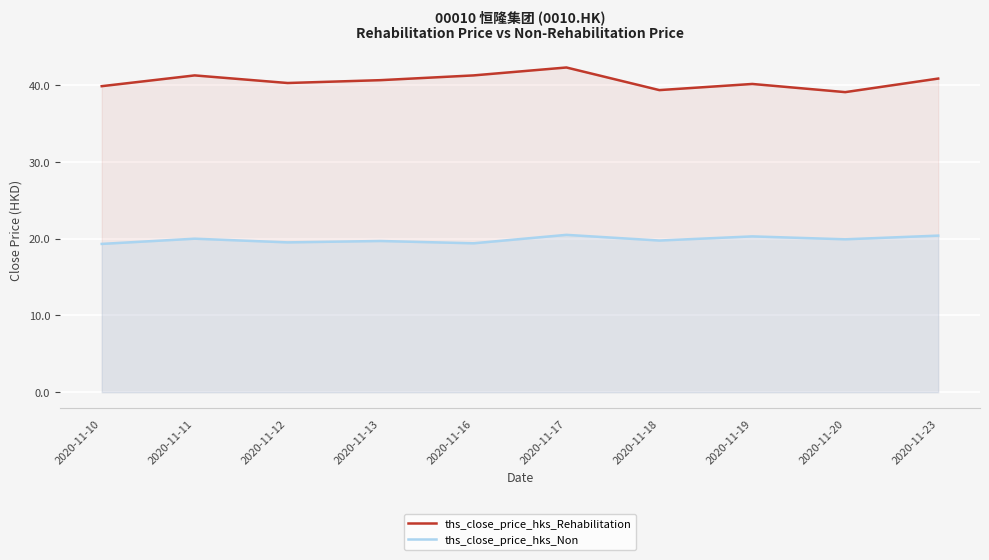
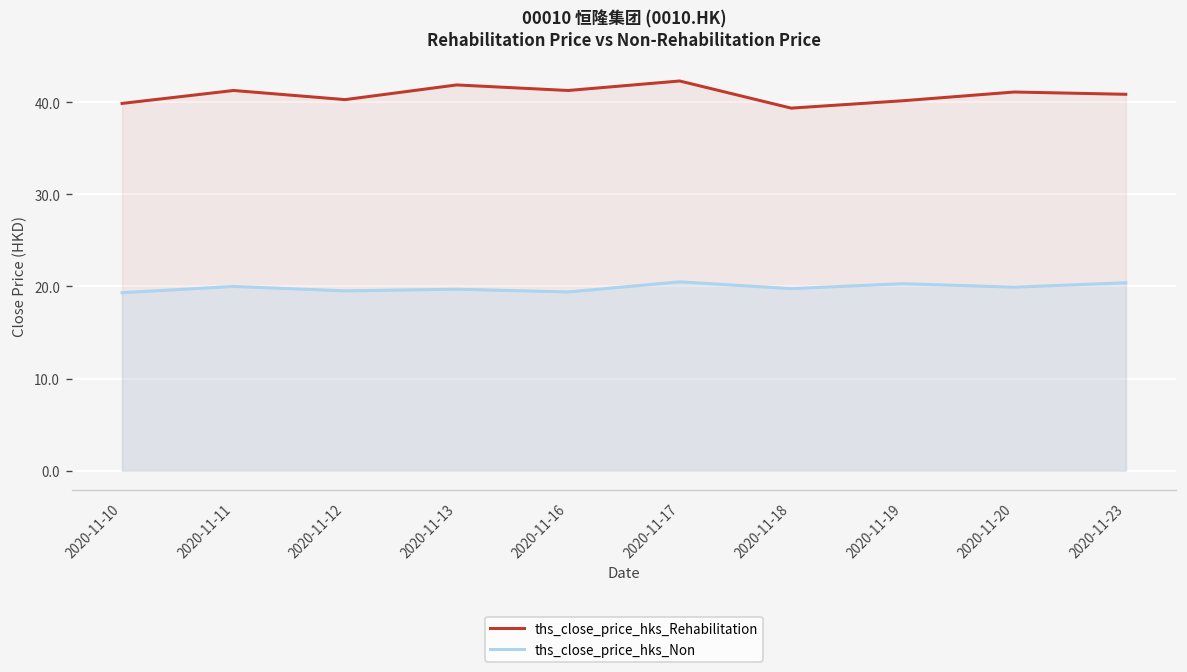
  {
    "ths_close_price_hks_Rehabilitation": {
      "2020-11-10": 40,
      "2020-11-11": 41,
      "2020-11-12": 40,
-     "2020-11-13": 41,
+     "2020-11-13": 42,
      "2020-11-16": 41,
      "2020-11-17": 42,
      "2020-11-18": 39,
      "2020-11-19": 40,
-     "2020-11-20": 39,
+     "2020-11-20": 41,
      "2020-11-23": 41
    },
    "ths_close_price_hks_Non": {
      "2020-11-10": 19,
      "2020-11-11": 20,
      "2020-11-12": 20,
      "2020-11-13": 20,
      "2020-11-16": 19,
      "2020-11-17": 21,
      "2020-11-18": 20,
      "2020-11-19": 20,
      "2020-11-20": 20,
      "2020-11-23": 20
    }
  }
